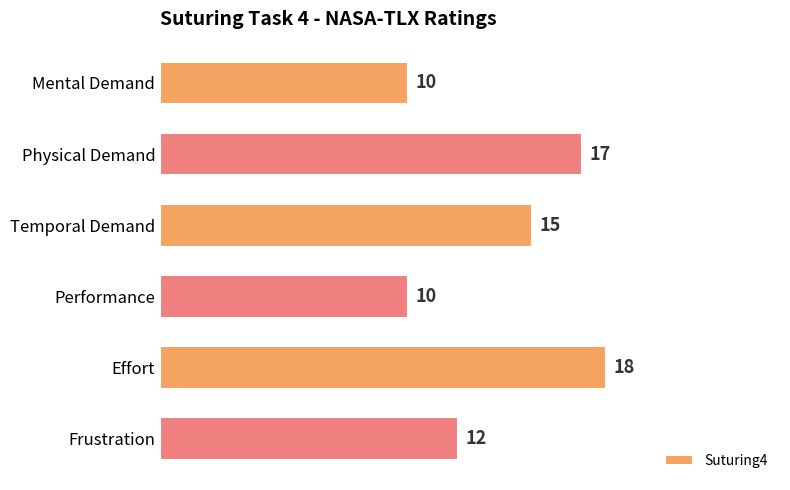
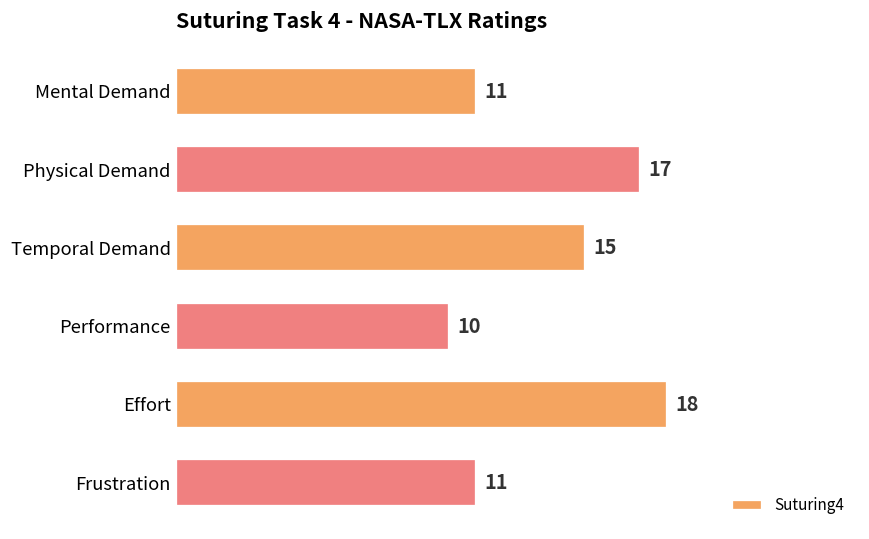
  {
-   "Mental Demand": 10,
+   "Mental Demand": 11,
    "Physical Demand": 17,
    "Temporal Demand": 15,
    "Performance": 10,
    "Effort": 18,
-   "Frustration": 12
+   "Frustration": 11
  }
